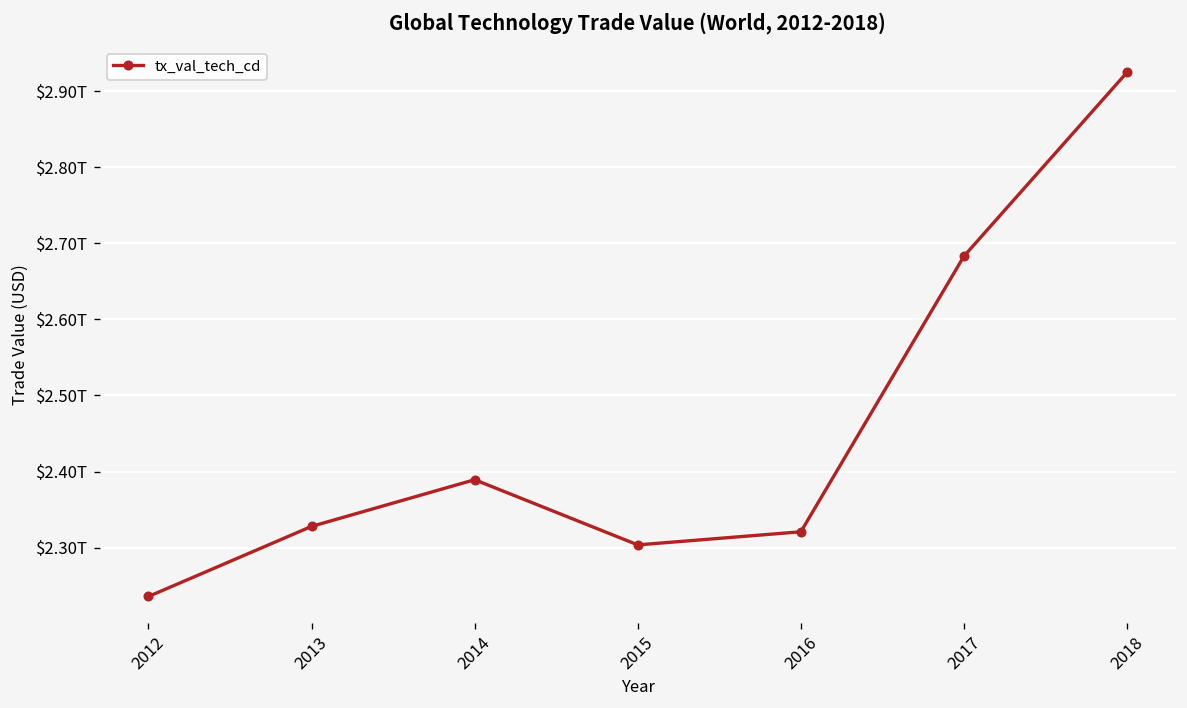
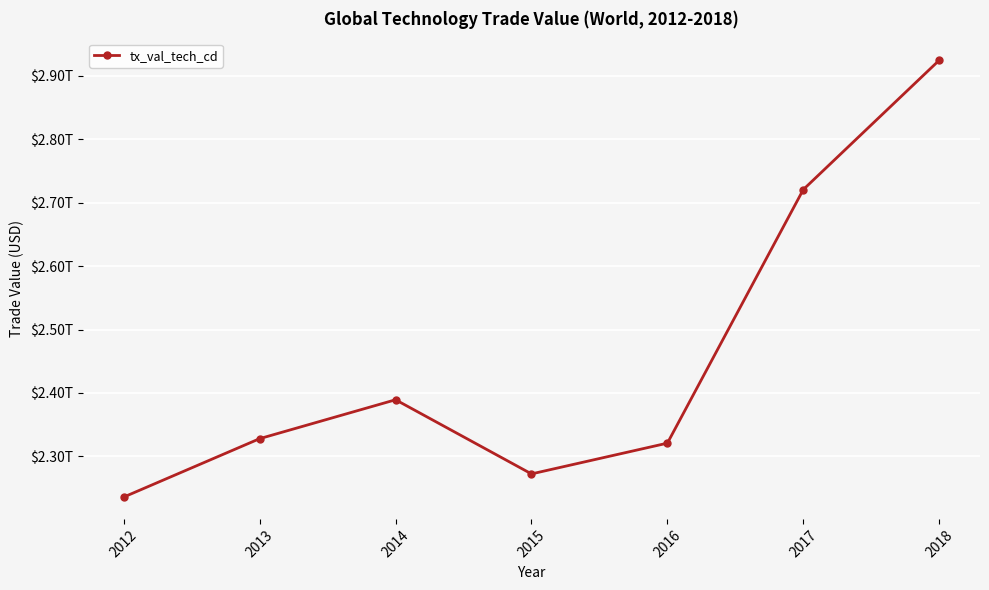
  {
    "2012": "$2.24T",
    "2013": "$2.33T",
    "2014": "$2.39T",
-   "2015": "$2.30T",
+   "2015": "$2.27T",
    "2016": "$2.32T",
-   "2017": "$2.68T",
+   "2017": "$2.72T",
    "2018": "$2.92T"
  }
